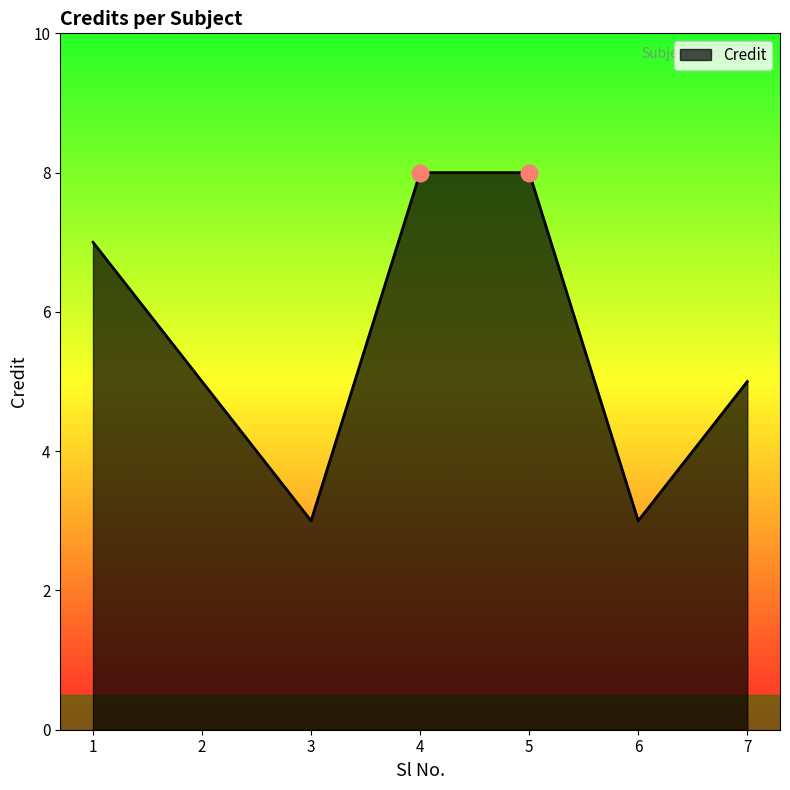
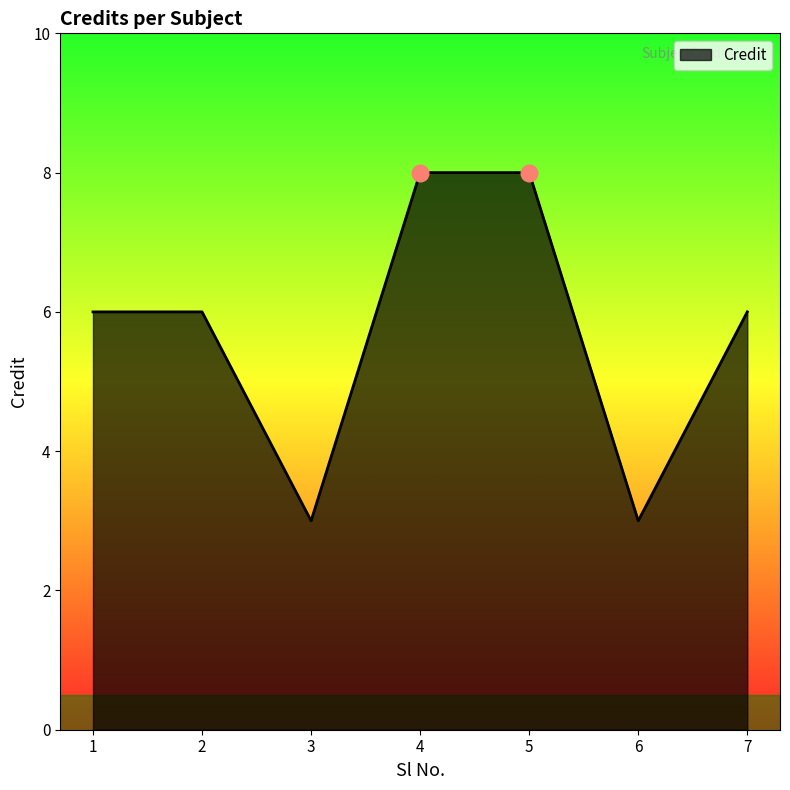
  {
    "Credit": {
-     "1": 7,
-     "2": 5,
+     "1": 6,
+     "2": 6,
      "3": 3,
      "6": 3,
-     "7": 5
+     "7": 6
    }
  }
